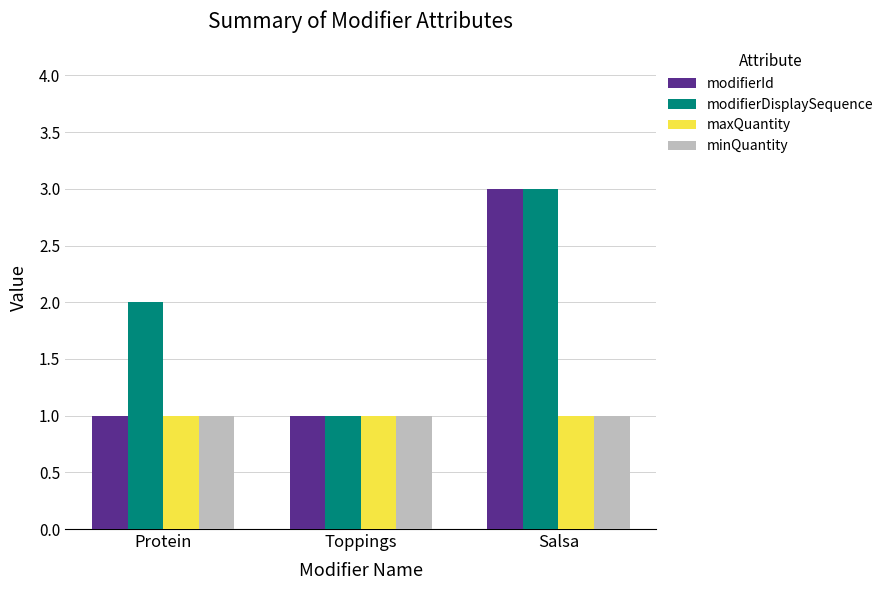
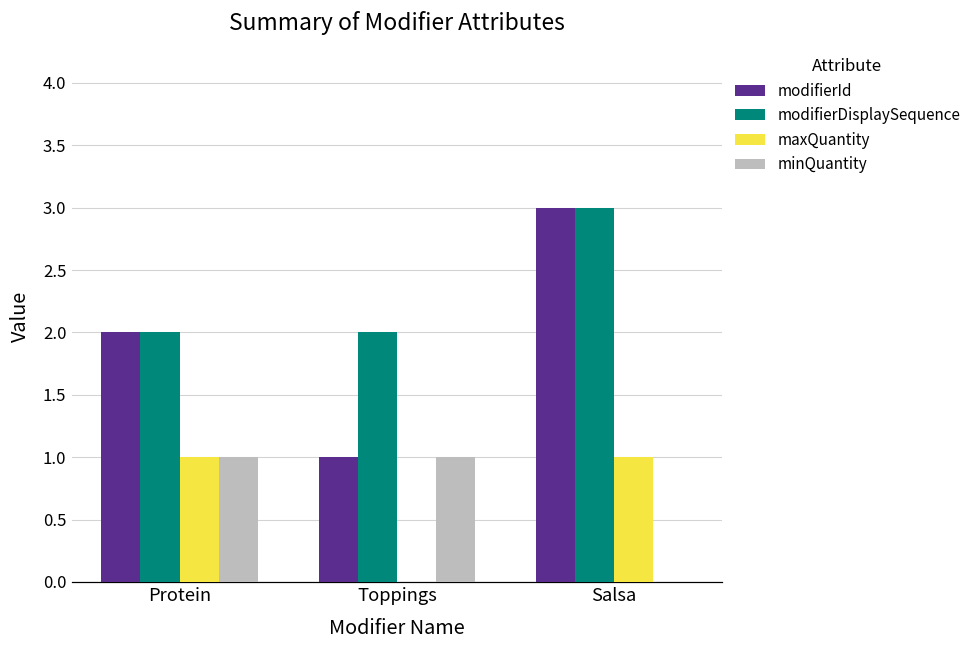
  {
    "modifierId": {
-     "Protein": 1,
+     "Protein": 2,
      "Toppings": 1,
      "Salsa": 3
    },
    "modifierDisplaySequence": {
      "Protein": 2,
-     "Toppings": 1,
+     "Toppings": 2,
      "Salsa": 3
    },
    "maxQuantity": {
      "Protein": 1,
-     "Toppings": 1,
+     "Toppings": 0,
      "Salsa": 1
    },
    "minQuantity": {
      "Protein": 1,
      "Toppings": 1,
-     "Salsa": 1
+     "Salsa": 0
    }
  }
